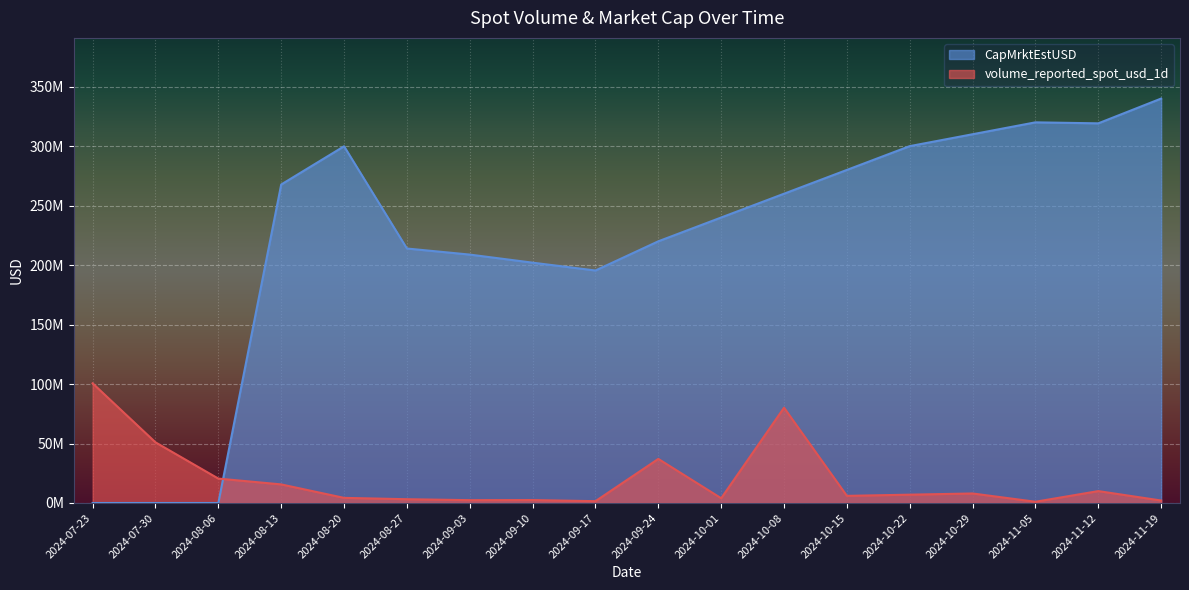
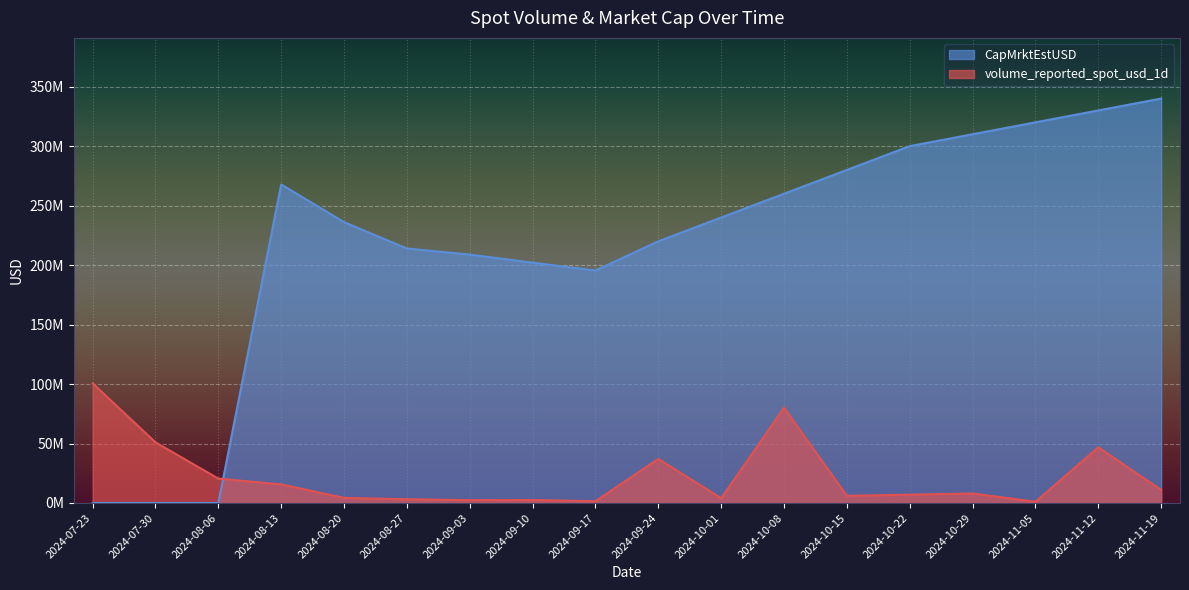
  {
    "CapMrktEstUSD": {
      "2024-07-23": 0,
      "2024-07-30": 0,
      "2024-08-06": 0,
      "2024-08-13": 268000000,
-     "2024-08-20": 300000000,
+     "2024-08-20": 236000000,
      "2024-08-27": 214000000,
      "2024-09-03": 209000000,
      "2024-09-10": 202000000,
      "2024-09-17": 195000000,
      "2024-09-24": 220000000,
      "2024-10-01": 240000000,
      "2024-10-08": 260000000,
      "2024-10-15": 280000000,
      "2024-10-22": 300000000,
      "2024-10-29": 310000000,
      "2024-11-05": 320000000,
-     "2024-11-12": 319000000,
+     "2024-11-12": 330000000,
      "2024-11-19": 340000000
    },
    "volume_reported_spot_usd_1d": {
      "2024-07-23": 101000000,
      "2024-07-30": 51000000,
      "2024-08-06": 21000000,
      "2024-08-13": 16000000,
      "2024-08-20": 4000000,
      "2024-08-27": 3000000,
      "2024-09-03": 2000000,
      "2024-09-10": 2000000,
      "2024-09-17": 2000000,
      "2024-09-24": 37000000,
      "2024-10-01": 4000000,
      "2024-10-08": 80000000,
      "2024-10-15": 6000000,
      "2024-10-22": 7000000,
      "2024-10-29": 8000000,
      "2024-11-05": 1000000,
-     "2024-11-12": 10000000,
-     "2024-11-19": 2000000
+     "2024-11-12": 47000000,
+     "2024-11-19": 11000000
    }
  }
